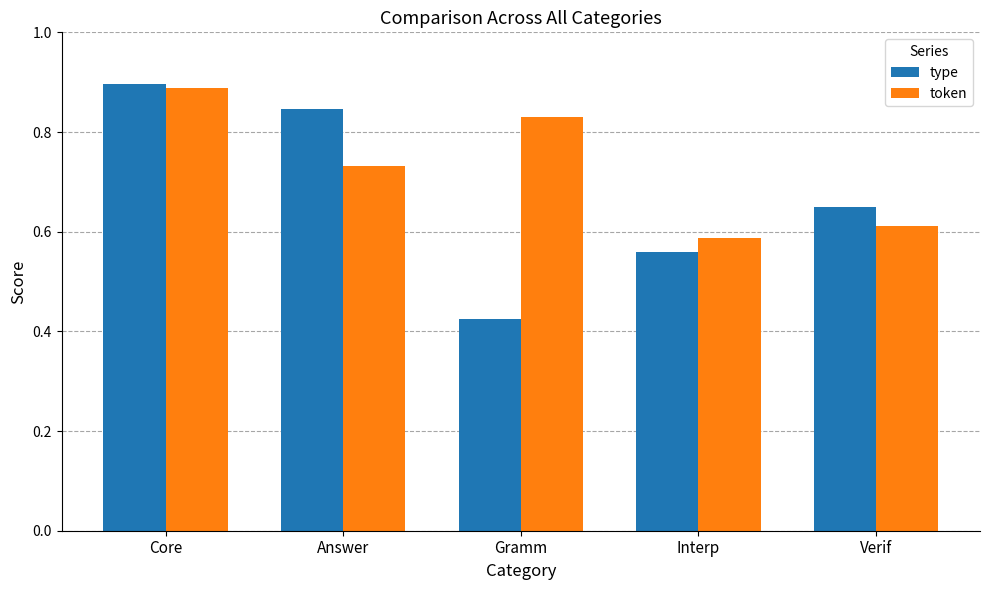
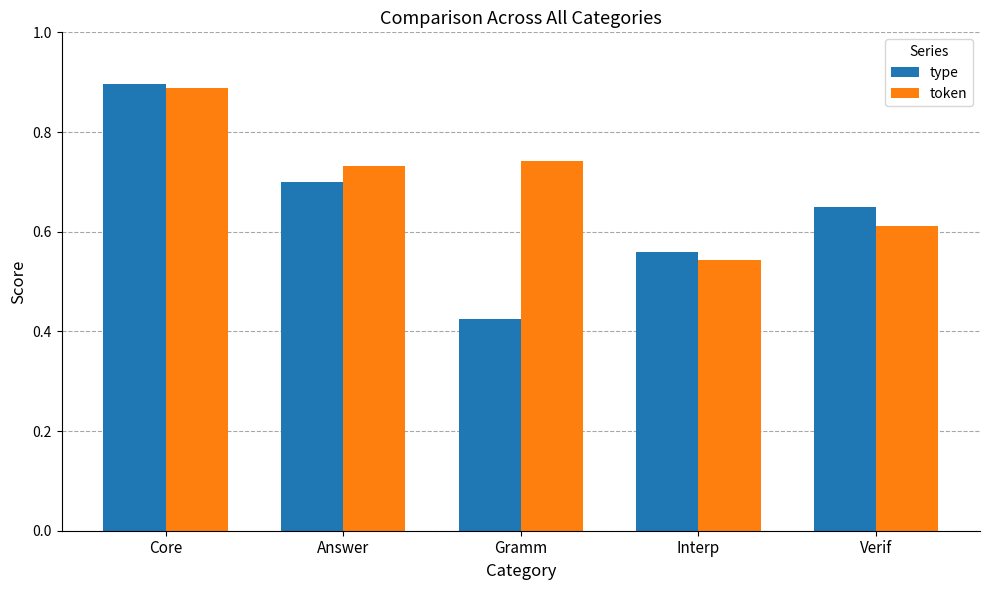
  {
    "type": {
      "Core": 0.90,
-     "Answer": 0.85,
+     "Answer": 0.70,
      "Gramm": 0.42,
      "Interp": 0.56,
      "Verif": 0.65
    },
    "token": {
      "Core": 0.89,
      "Answer": 0.73,
-     "Gramm": 0.83,
-     "Interp": 0.59,
+     "Gramm": 0.74,
+     "Interp": 0.54,
      "Verif": 0.61
    }
  }
